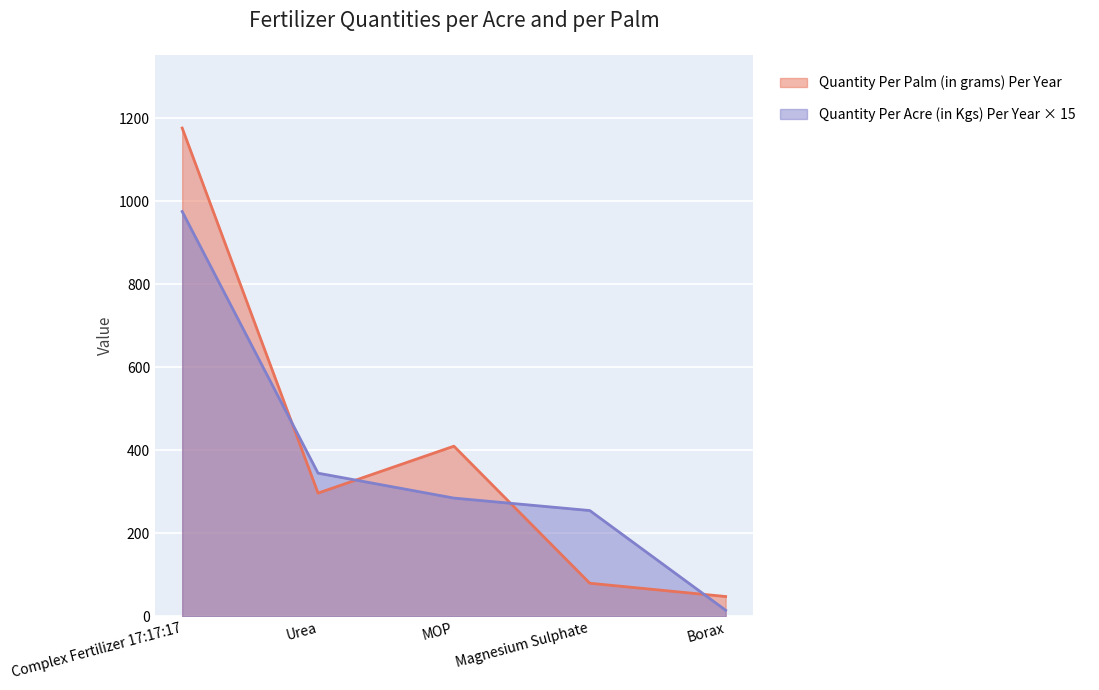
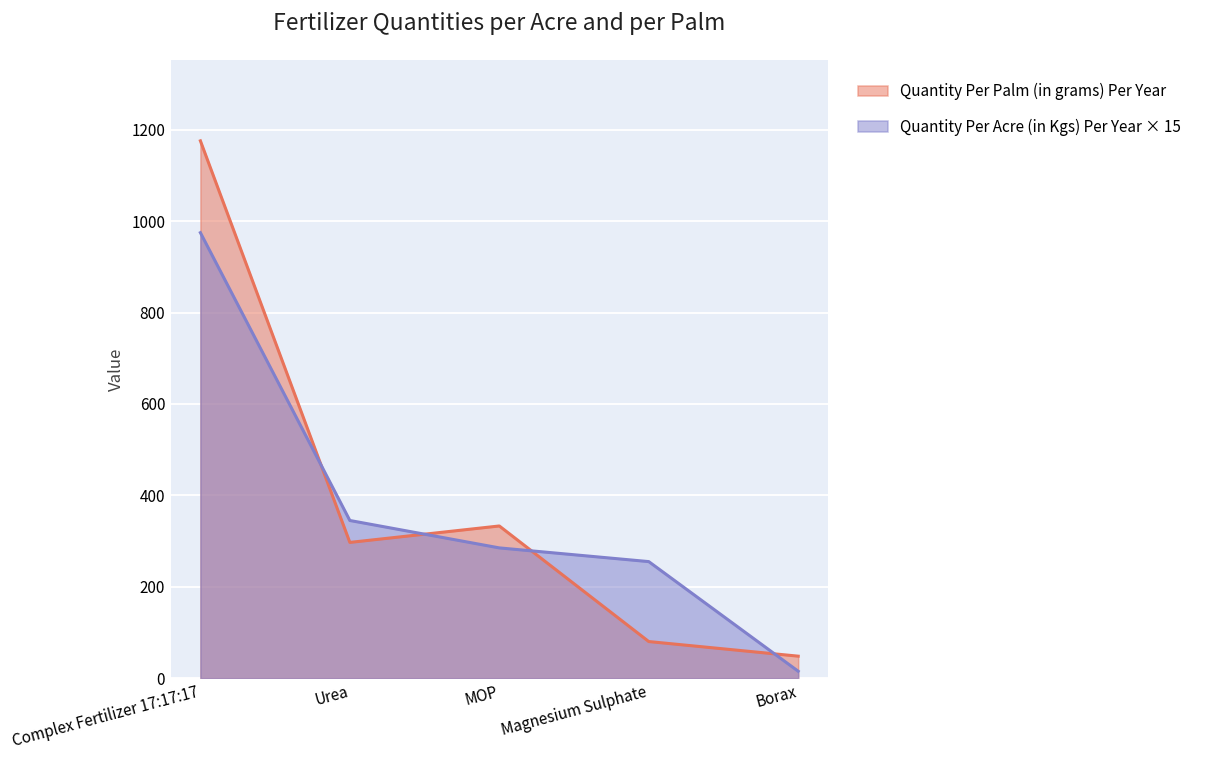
  {
    "Quantity Per Palm (in grams) Per Year": {
      "Complex Fertilizer 17:17:17": 1180,
      "Urea": 300,
-     "MOP": 410,
+     "MOP": 330,
      "Magnesium Sulphate": 80,
      "Borax": 50
    },
    "Quantity Per Acre (in Kgs) Per Year × 15": {
      "Complex Fertilizer 17:17:17": 980,
      "Urea": 350,
      "MOP": 290,
      "Magnesium Sulphate": 260,
      "Borax": 20
    }
  }
